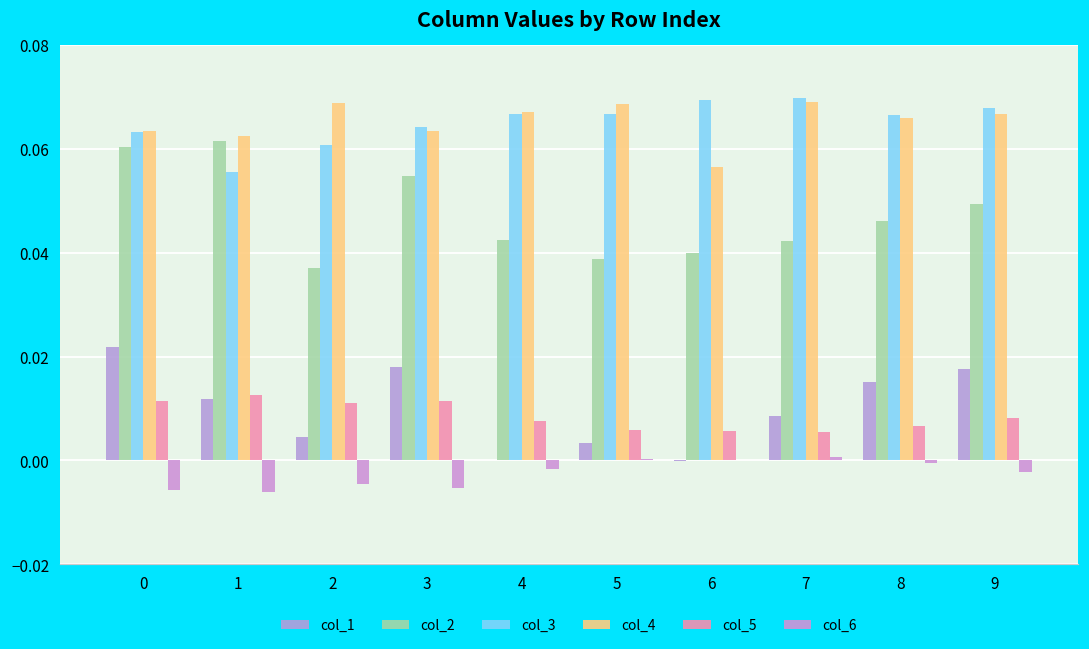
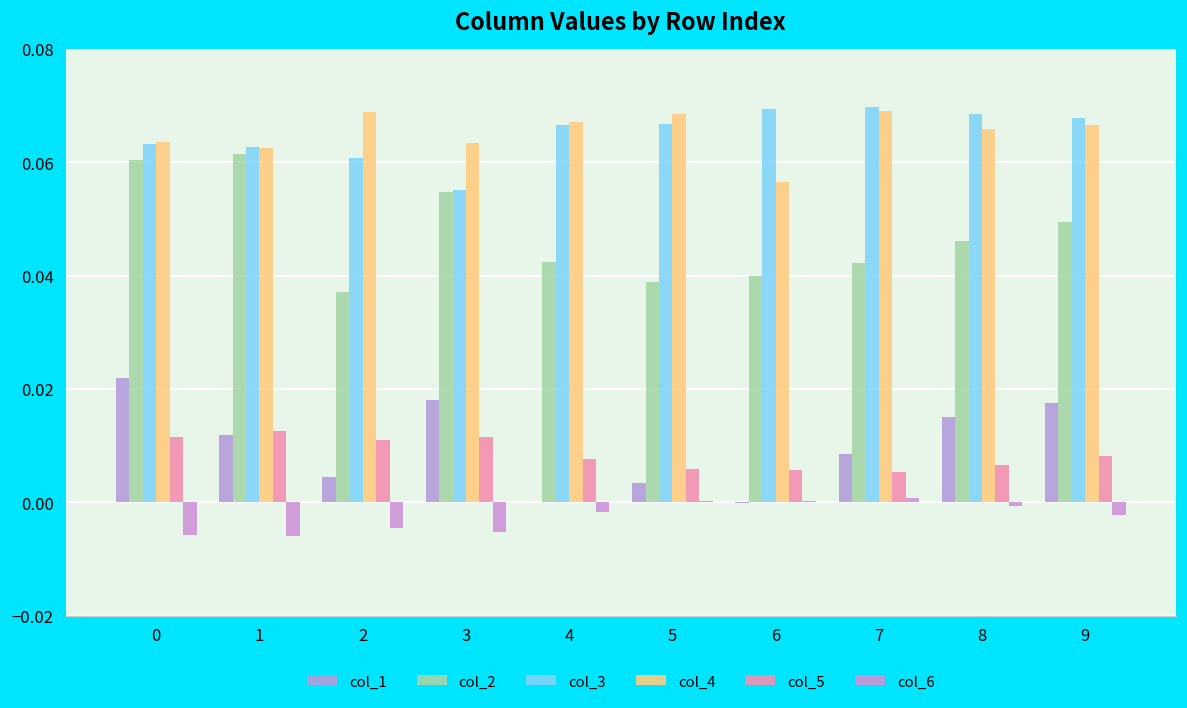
  {
    "col_2": {
      "0": 0.060,
      "1": 0.062,
      "2": 0.037,
      "3": 0.055,
      "4": 0.042,
      "5": 0.039,
      "6": 0.040,
      "7": 0.042,
      "8": 0.046,
      "9": 0.049
    },
    "col_3": {
      "0": 0.063,
-     "1": 0.056,
+     "1": 0.063,
      "2": 0.061,
-     "3": 0.064,
+     "3": 0.055,
      "4": 0.067,
      "5": 0.067,
      "6": 0.069,
      "7": 0.070,
-     "8": 0.067,
+     "8": 0.068,
      "9": 0.068
    },
    "col_4": {
      "0": 0.064,
      "1": 0.062,
      "2": 0.069,
      "3": 0.063,
      "4": 0.067,
      "5": 0.069,
      "6": 0.057,
      "7": 0.069,
      "8": 0.066,
      "9": 0.067
    }
  }
